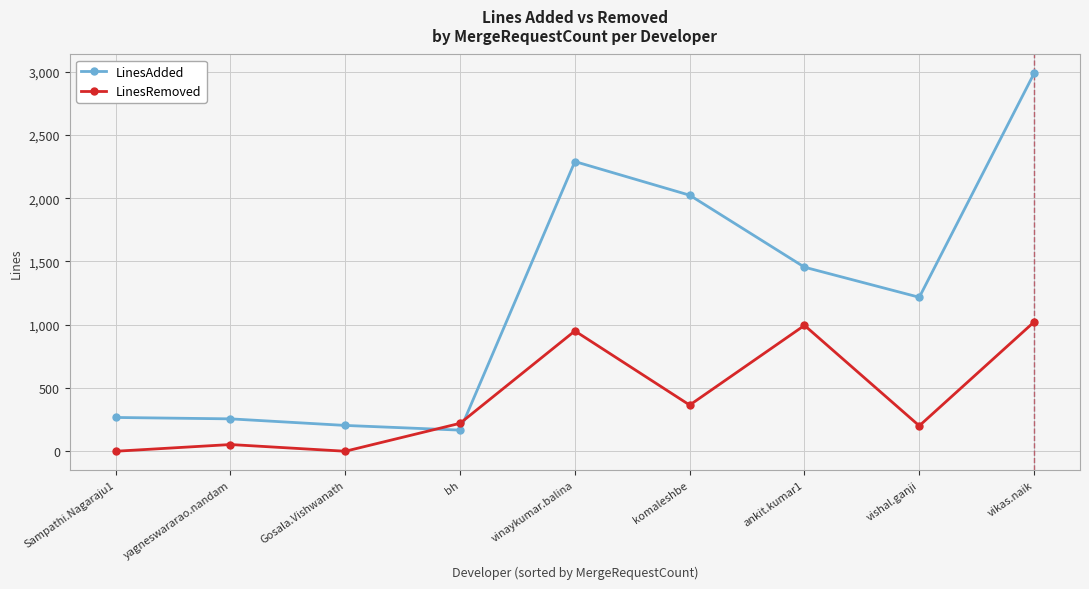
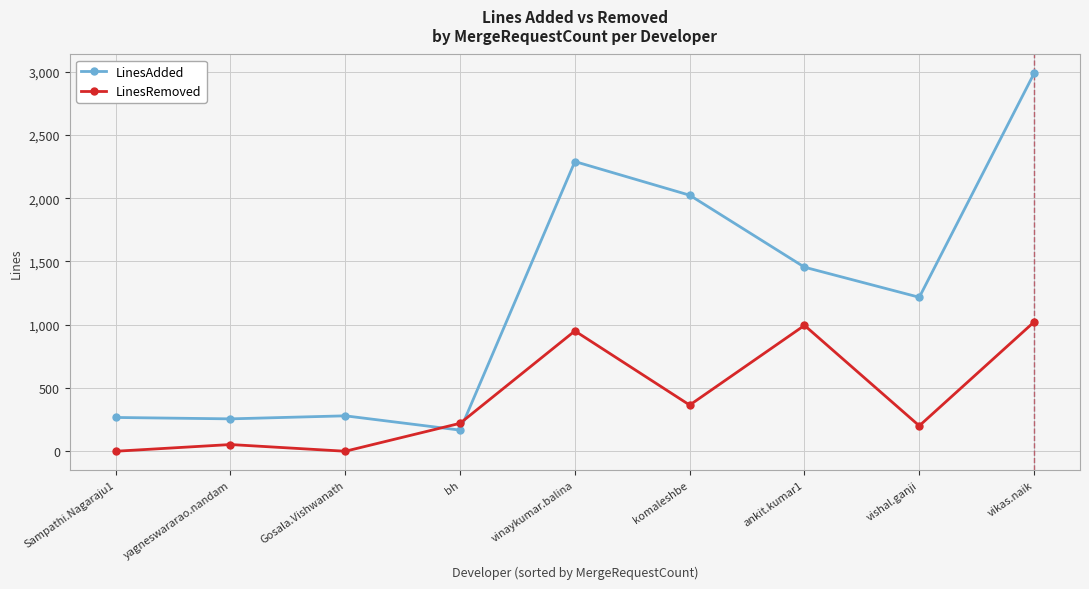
  {
    "LinesAdded": {
      "Sampathi.Nagaraju1": "270",
      "yagneswararao.nandam": "260",
-     "Gosala.Vishwanath": "200",
+     "Gosala.Vishwanath": "280",
      "bh": "170",
      "vinaykumar.balina": "2,290",
      "komaleshbe": "2,020",
      "ankit.kumar1": "1,460",
      "vishal.ganji": "1,220",
      "vikas.naik": "2,990"
    },
    "LinesRemoved": {
      "Sampathi.Nagaraju1": "0",
      "yagneswararao.nandam": "50",
      "Gosala.Vishwanath": "0",
      "bh": "220",
      "vinaykumar.balina": "950",
      "komaleshbe": "370",
      "ankit.kumar1": "1,000",
      "vishal.ganji": "200",
      "vikas.naik": "1,020"
    }
  }
